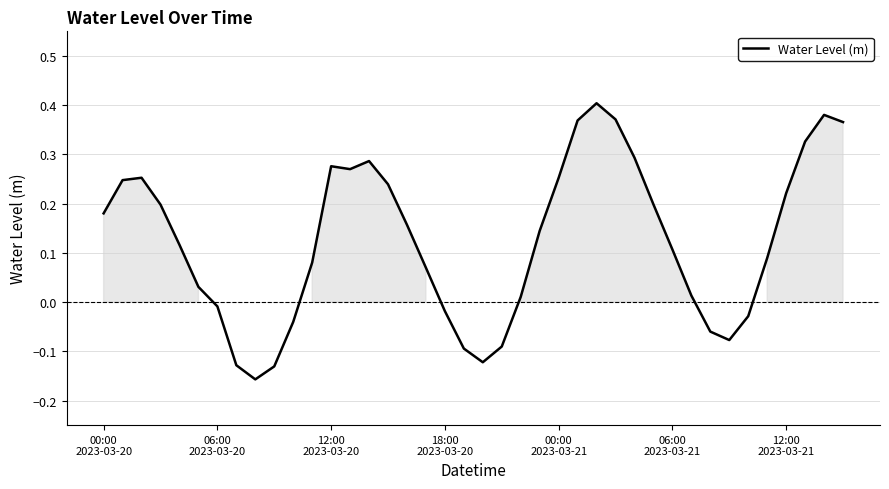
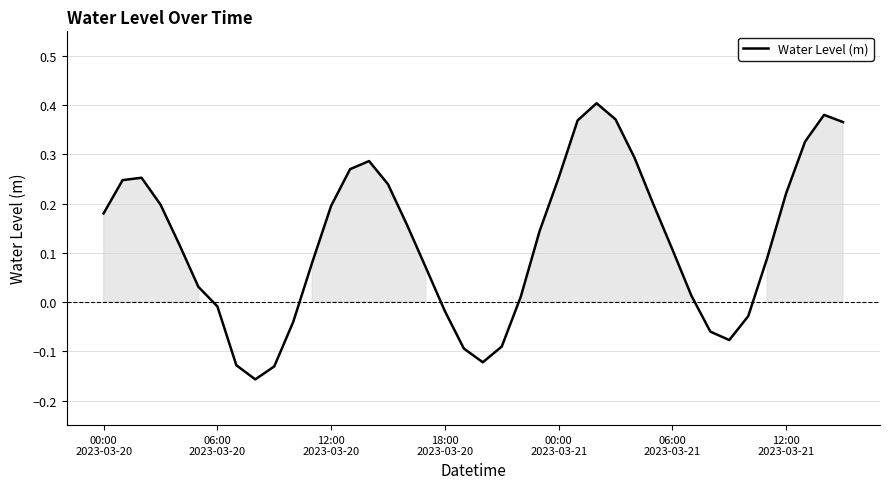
  {
    "00:00 2023-03-20": 0.18,
    "06:00 2023-03-20": -0.01,
-   "12:00 2023-03-20": 0.28,
+   "12:00 2023-03-20": 0.20,
    "18:00 2023-03-20": -0.02,
    "00:00 2023-03-21": 0.25,
    "06:00 2023-03-21": 0.11,
    "12:00 2023-03-21": 0.22
  }
